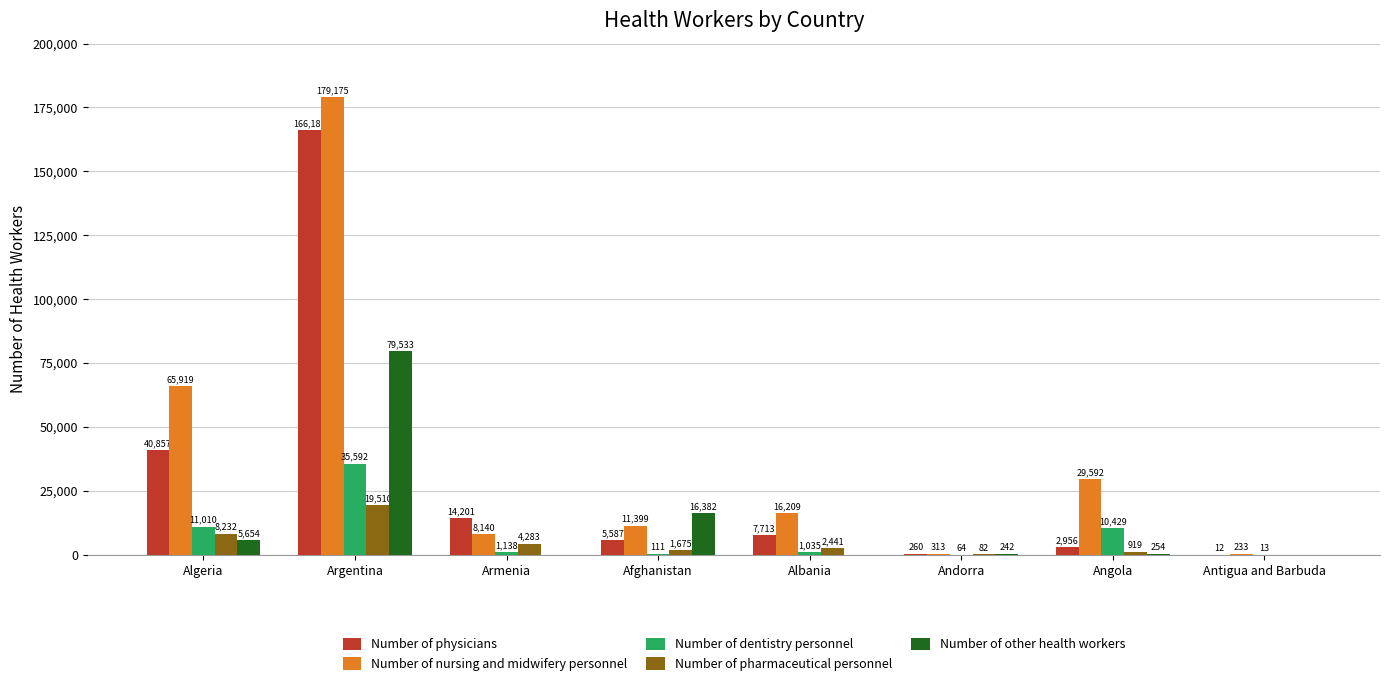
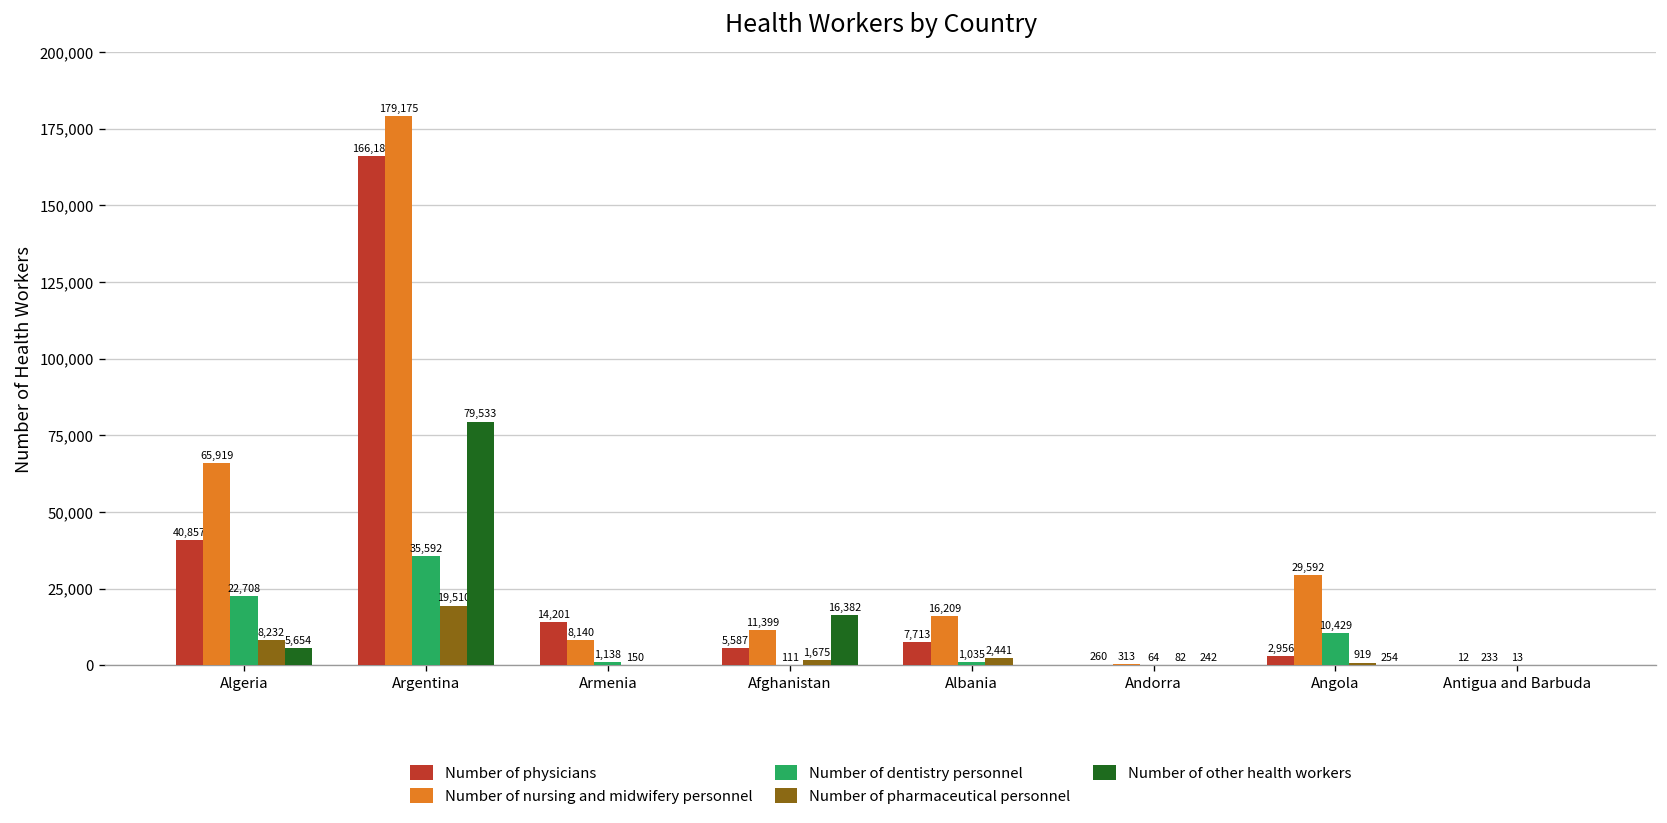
  {
    "Number of physicians": {
      "Algeria": "40,857",
      "Argentina": "166,187",
      "Armenia": "14,201",
      "Afghanistan": "5,587",
      "Albania": "7,713",
      "Andorra": "260",
      "Angola": "2,956",
      "Antigua and Barbuda": "12"
    },
    "Number of nursing and midwifery personnel": {
      "Algeria": "65,919",
      "Argentina": "179,175",
      "Armenia": "8,140",
      "Afghanistan": "11,399",
      "Albania": "16,209",
      "Andorra": "313",
      "Angola": "29,592",
      "Antigua and Barbuda": "233"
    },
    "Number of dentistry personnel": {
-     "Algeria": "11,010",
+     "Algeria": "22,708",
      "Argentina": "35,592",
      "Armenia": "1,138",
      "Afghanistan": "111",
      "Albania": "1,035",
      "Andorra": "64",
      "Angola": "10,429",
      "Antigua and Barbuda": "13"
    },
    "Number of pharmaceutical personnel": {
      "Algeria": "8,232",
      "Argentina": "19,510",
-     "Armenia": "4,283",
+     "Armenia": "150",
      "Afghanistan": "1,675",
      "Albania": "2,441",
      "Andorra": "82",
      "Angola": "919"
    },
    "Number of other health workers": {
      "Algeria": "5,654",
      "Argentina": "79,533",
      "Afghanistan": "16,382",
      "Andorra": "242",
      "Angola": "254"
    }
  }
